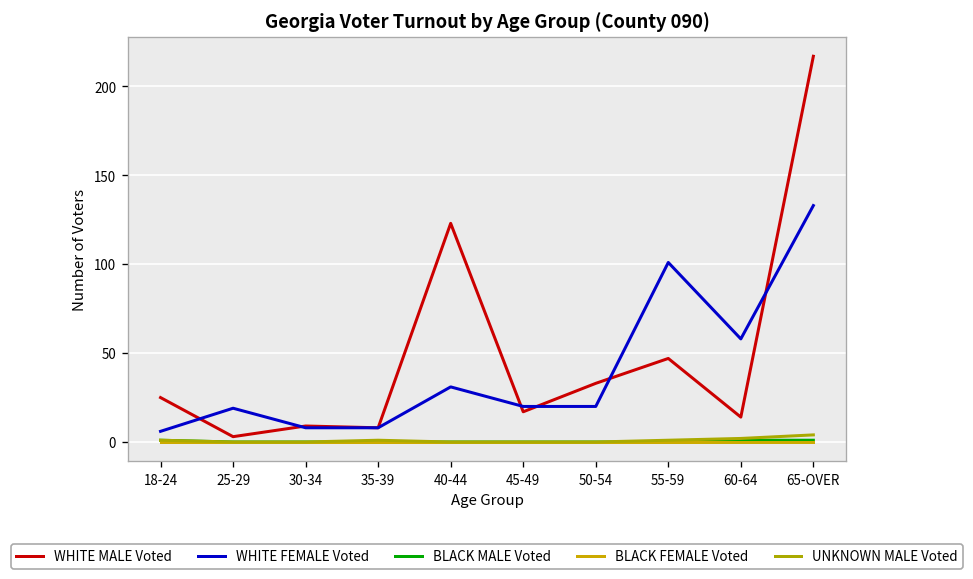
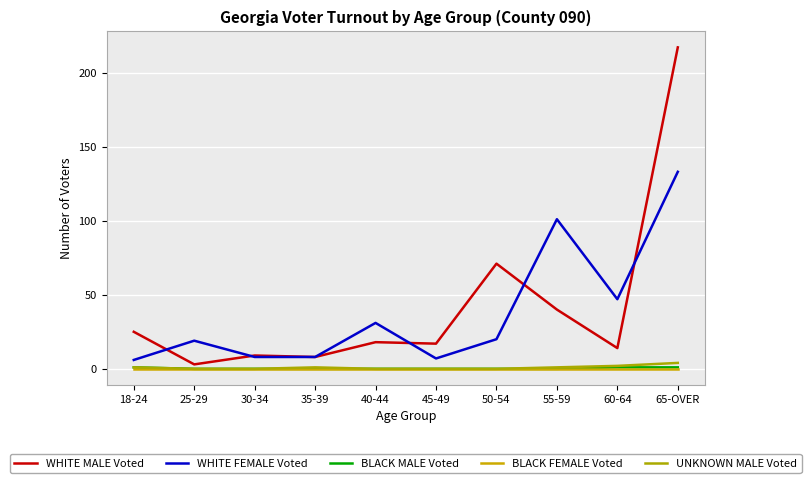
  {
    "WHITE MALE Voted": {
      "18-24": 25,
      "25-29": 3,
-     "40-44": 123,
+     "40-44": 18,
      "45-49": 17,
-     "50-54": 33,
-     "55-59": 47,
+     "50-54": 71,
+     "55-59": 40,
      "60-64": 14,
      "65-OVER": 217
    },
    "WHITE FEMALE Voted": {
      "18-24": 6,
      "25-29": 19,
      "40-44": 31,
-     "45-49": 20,
+     "45-49": 7,
      "50-54": 20,
      "55-59": 101,
-     "60-64": 58,
+     "60-64": 47,
      "65-OVER": 133
    }
  }
